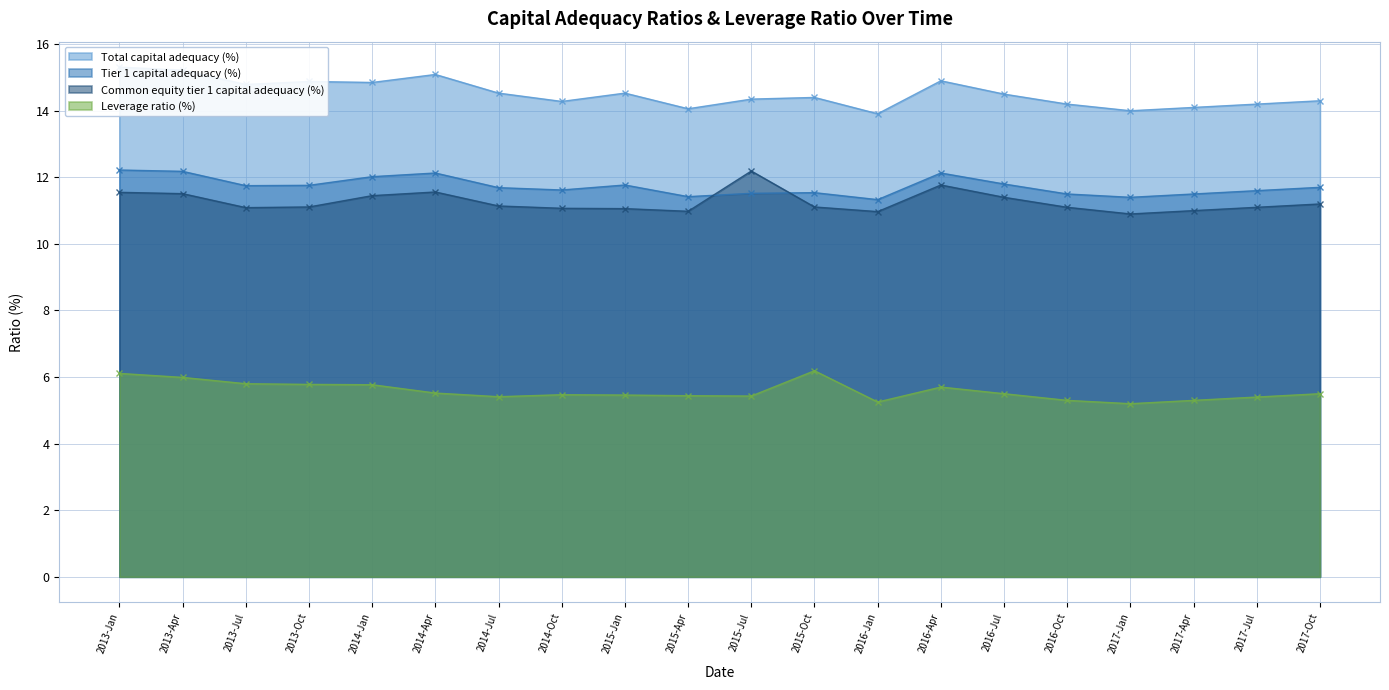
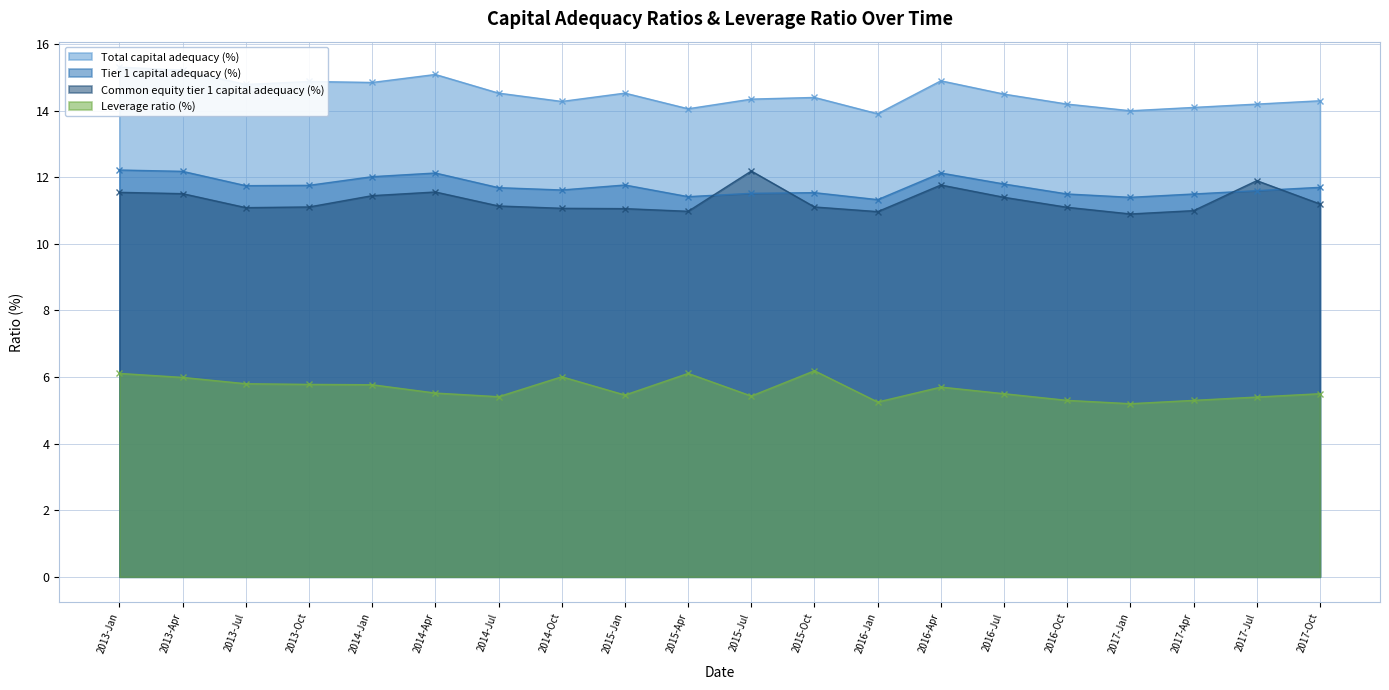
  {
    "Common equity tier 1 capital adequacy (%)": {
      "2013-Jan": 11.6,
      "2013-Apr": 11.5,
      "2013-Jul": 11.1,
      "2013-Oct": 11.1,
      "2014-Jan": 11.5,
      "2014-Apr": 11.6,
      "2014-Jul": 11.1,
      "2014-Oct": 11.1,
      "2015-Jan": 11.1,
      "2015-Apr": 11.0,
      "2015-Jul": 12.2,
      "2015-Oct": 11.1,
      "2016-Jan": 11.0,
      "2016-Apr": 11.8,
      "2016-Jul": 11.4,
      "2016-Oct": 11.1,
      "2017-Jan": 10.9,
      "2017-Apr": 11.0,
-     "2017-Jul": 11.1,
+     "2017-Jul": 11.9,
      "2017-Oct": 11.2
    },
    "Leverage ratio (%)": {
      "2013-Jan": 6.1,
      "2013-Apr": 6.0,
      "2013-Jul": 5.8,
      "2013-Oct": 5.8,
      "2014-Jan": 5.8,
      "2014-Apr": 5.5,
      "2014-Jul": 5.4,
-     "2014-Oct": 5.5,
+     "2014-Oct": 6.0,
      "2015-Jan": 5.5,
-     "2015-Apr": 5.4,
+     "2015-Apr": 6.1,
      "2015-Jul": 5.4,
      "2015-Oct": 6.2,
      "2016-Jan": 5.3,
      "2016-Apr": 5.7,
      "2016-Jul": 5.5,
      "2016-Oct": 5.3,
      "2017-Jan": 5.2,
      "2017-Apr": 5.3,
      "2017-Jul": 5.4,
      "2017-Oct": 5.5
    }
  }
